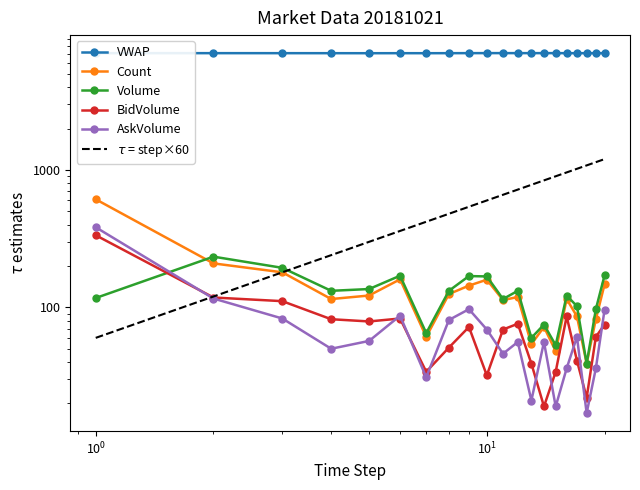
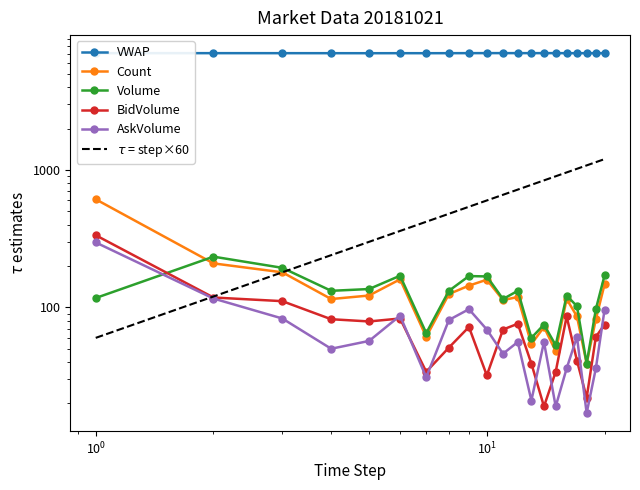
  {
    "VWAP": {
      "10^1": 7000
    },
    "Count": {
      "10^0": 600,
      "10^1": 160
    },
    "Volume": {
      "10^0": 120,
      "10^1": 170
    },
    "BidVolume": {
      "10^0": 340,
      "10^1": 32
    },
    "AskVolume": {
-     "10^0": 380,
+     "10^0": 300,
      "10^1": 70
    }
  }
